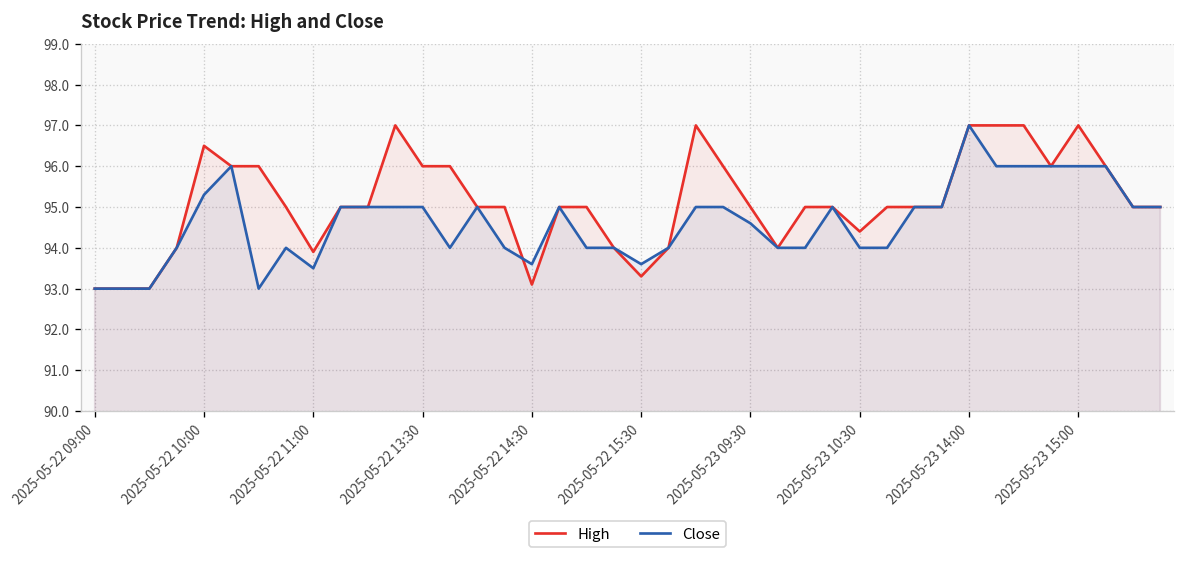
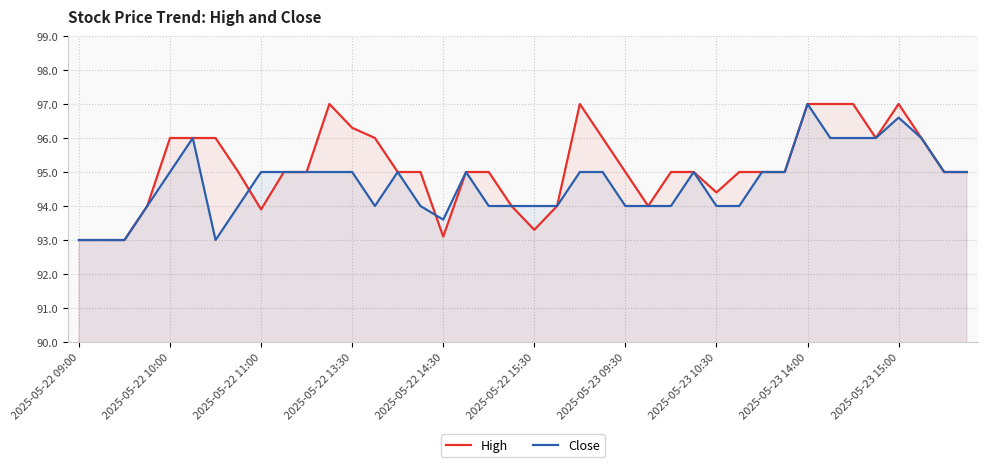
  {
    "High": {
-     "2025-05-22 10:00": 96.5,
+     "2025-05-22 10:00": 96.0,
      "2025-05-22 11:00": 93.9,
-     "2025-05-22 13:30": 96.0,
+     "2025-05-22 13:30": 96.3,
      "2025-05-22 14:30": 93.1,
      "2025-05-22 15:30": 93.3,
      "2025-05-23 09:30": 95.0,
      "2025-05-23 10:30": 94.4,
      "2025-05-23 15:00": 97.0
    },
    "Close": {
-     "2025-05-22 10:00": 95.3,
-     "2025-05-22 11:00": 93.5,
+     "2025-05-22 10:00": 95.0,
+     "2025-05-22 11:00": 95.0,
      "2025-05-22 13:30": 95.0,
      "2025-05-22 14:30": 93.6,
-     "2025-05-22 15:30": 93.6,
-     "2025-05-23 09:30": 94.6,
+     "2025-05-22 15:30": 94.0,
+     "2025-05-23 09:30": 94.0,
      "2025-05-23 10:30": 94.0,
-     "2025-05-23 15:00": 96.0
+     "2025-05-23 15:00": 96.6
    }
  }
